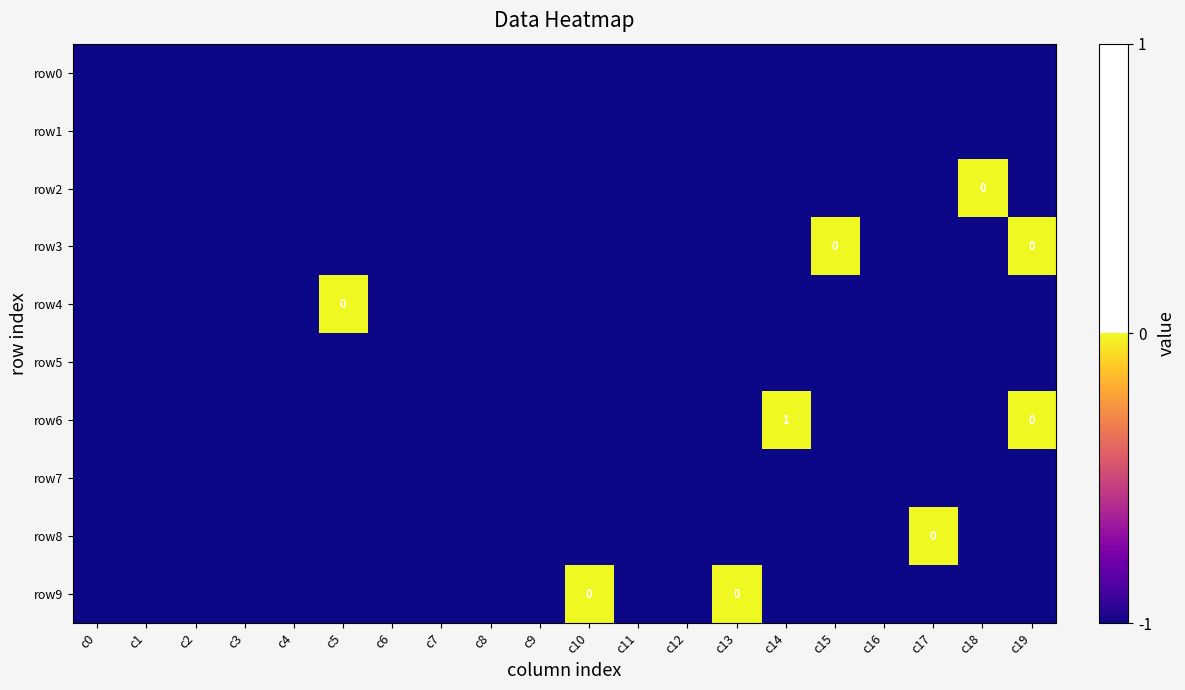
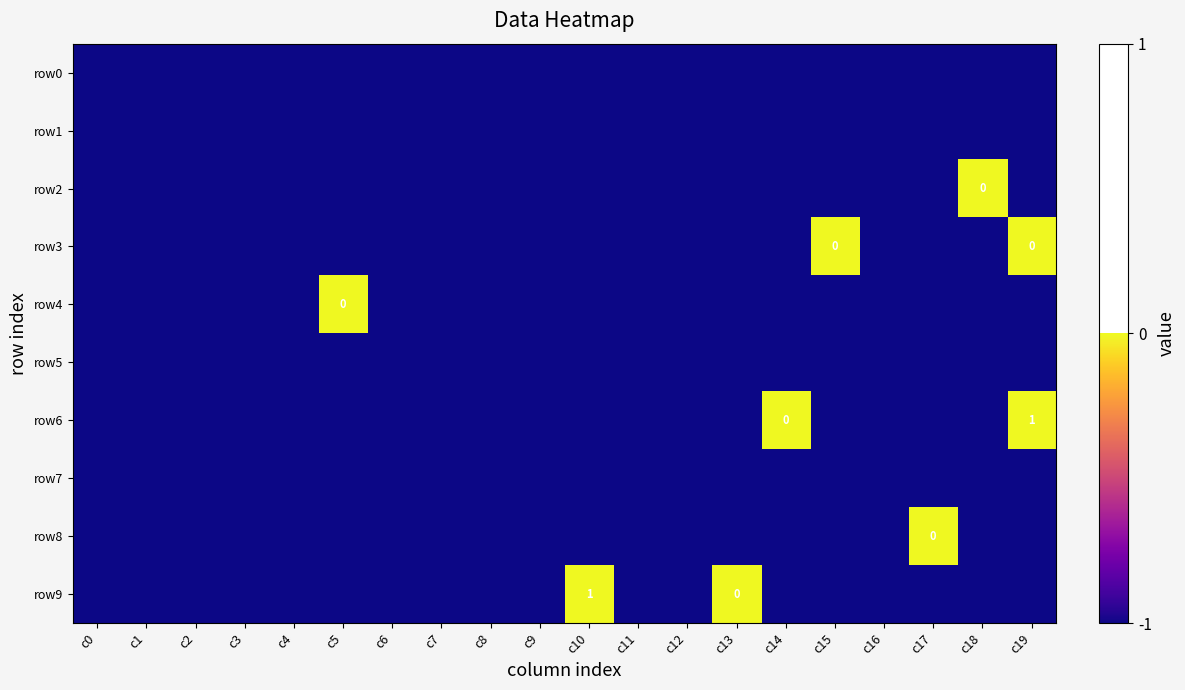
  {
    "row2": {
      "c18": 0
    },
    "row3": {
      "c15": 0,
      "c19": 0
    },
    "row4": {
      "c5": 0
    },
    "row6": {
-     "c14": 1,
-     "c19": 0
+     "c14": 0,
+     "c19": 1
    },
    "row8": {
      "c17": 0
    },
    "row9": {
-     "c10": 0,
+     "c10": 1,
      "c13": 0
    }
  }
